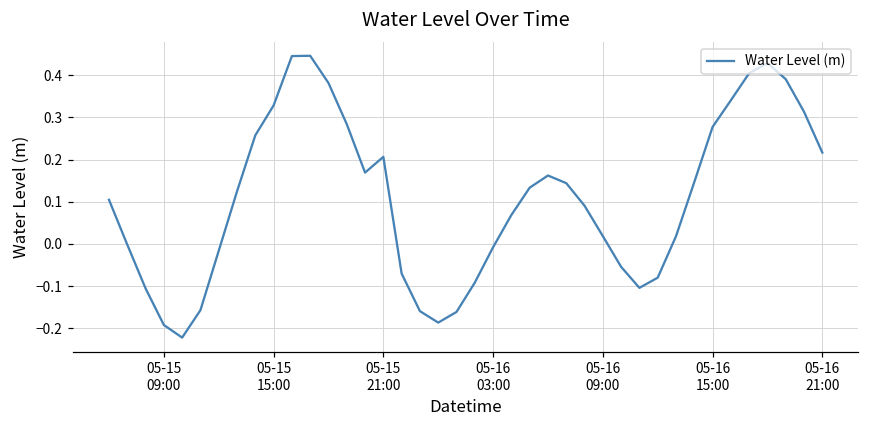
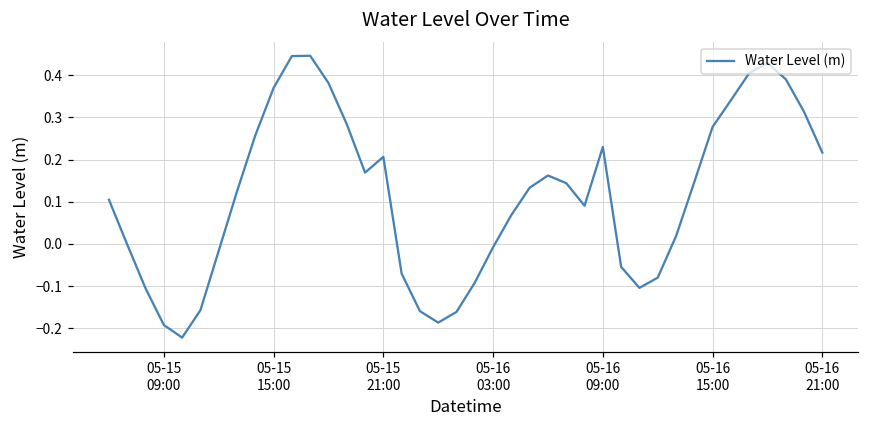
  {
    "05-15 09:00": -0.19,
-   "05-15 15:00": 0.33,
+   "05-15 15:00": 0.37,
    "05-15 21:00": 0.21,
    "05-16 03:00": -0.01,
-   "05-16 09:00": 0.02,
+   "05-16 09:00": 0.23,
    "05-16 15:00": 0.28,
    "05-16 21:00": 0.22
  }
